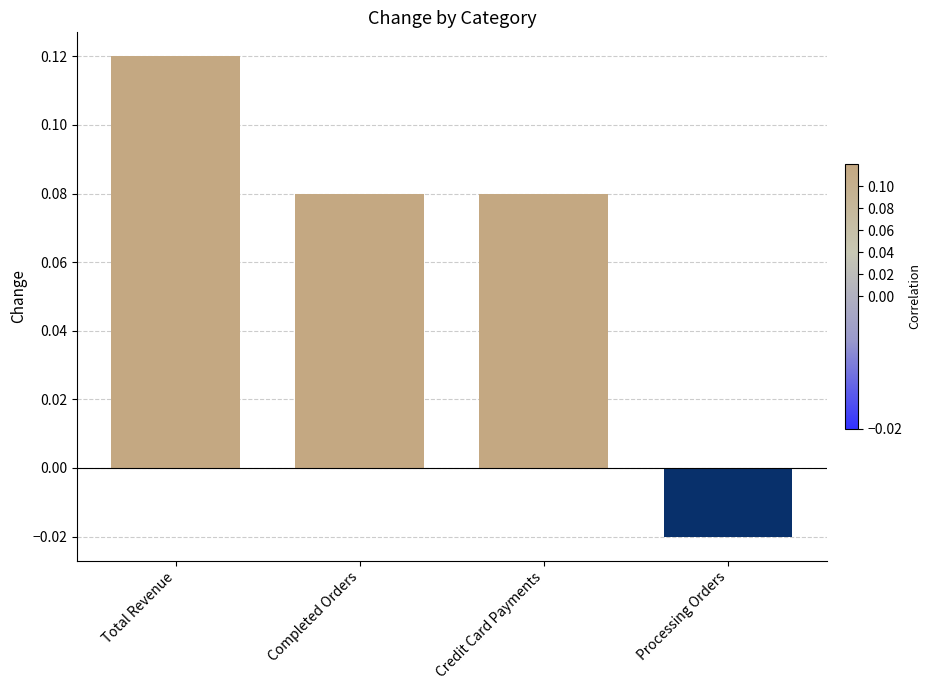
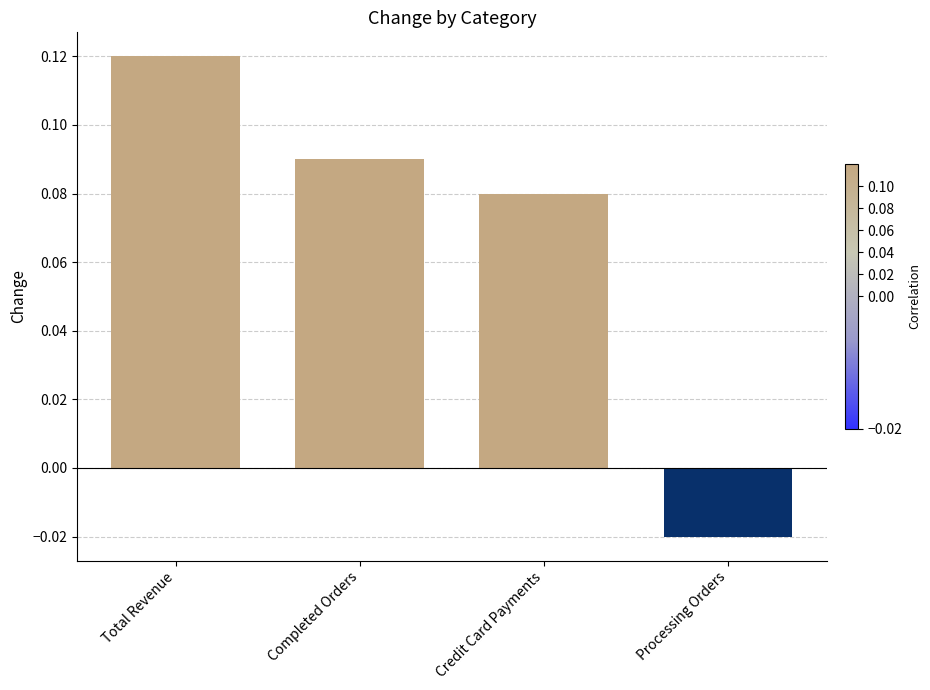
  {
    "Total Revenue": 0.12,
-   "Completed Orders": 0.08,
+   "Completed Orders": 0.09,
    "Credit Card Payments": 0.08,
    "Processing Orders": -0.02
  }
